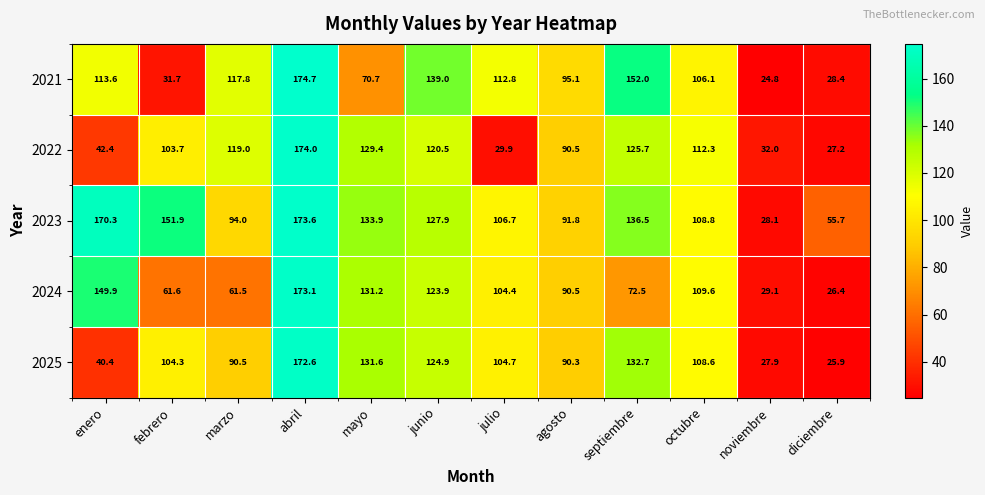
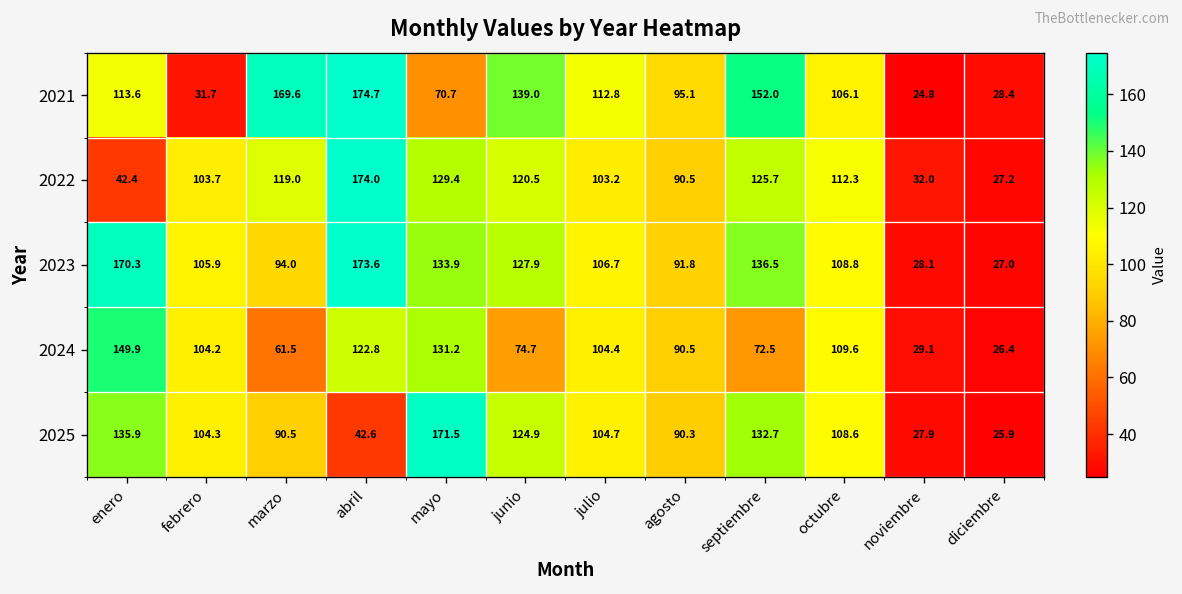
  {
    "2021": {
      "enero": 113.6,
      "febrero": 31.7,
-     "marzo": 117.8,
+     "marzo": 169.6,
      "abril": 174.7,
      "mayo": 70.7,
      "junio": 139.0,
      "julio": 112.8,
      "agosto": 95.1,
      "septiembre": 152.0,
      "octubre": 106.1,
      "noviembre": 24.8,
      "diciembre": 28.4
    },
    "2022": {
      "enero": 42.4,
      "febrero": 103.7,
      "marzo": 119.0,
      "abril": 174.0,
      "mayo": 129.4,
      "junio": 120.5,
-     "julio": 29.9,
+     "julio": 103.2,
      "agosto": 90.5,
      "septiembre": 125.7,
      "octubre": 112.3,
      "noviembre": 32.0,
      "diciembre": 27.2
    },
    "2023": {
      "enero": 170.3,
-     "febrero": 151.9,
+     "febrero": 105.9,
      "marzo": 94.0,
      "abril": 173.6,
      "mayo": 133.9,
      "junio": 127.9,
      "julio": 106.7,
      "agosto": 91.8,
      "septiembre": 136.5,
      "octubre": 108.8,
      "noviembre": 28.1,
-     "diciembre": 55.7
+     "diciembre": 27.0
    },
    "2024": {
      "enero": 149.9,
-     "febrero": 61.6,
+     "febrero": 104.2,
      "marzo": 61.5,
-     "abril": 173.1,
+     "abril": 122.8,
      "mayo": 131.2,
-     "junio": 123.9,
+     "junio": 74.7,
      "julio": 104.4,
      "agosto": 90.5,
      "septiembre": 72.5,
      "octubre": 109.6,
      "noviembre": 29.1,
      "diciembre": 26.4
    },
    "2025": {
-     "enero": 40.4,
+     "enero": 135.9,
      "febrero": 104.3,
      "marzo": 90.5,
-     "abril": 172.6,
-     "mayo": 131.6,
+     "abril": 42.6,
+     "mayo": 171.5,
      "junio": 124.9,
      "julio": 104.7,
      "agosto": 90.3,
      "septiembre": 132.7,
      "octubre": 108.6,
      "noviembre": 27.9,
      "diciembre": 25.9
    }
  }
